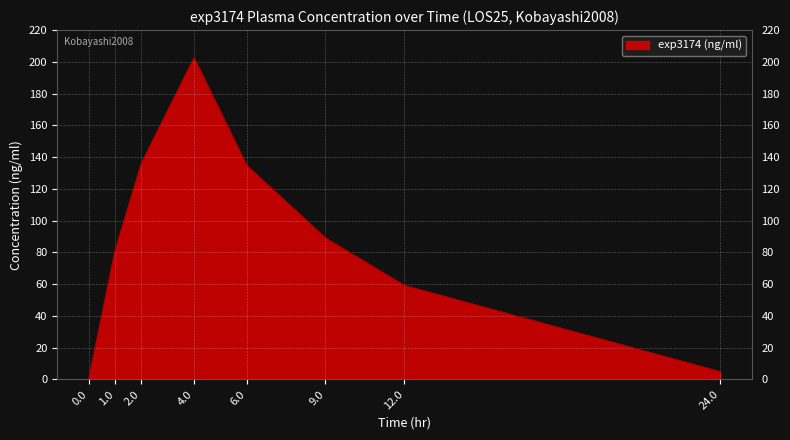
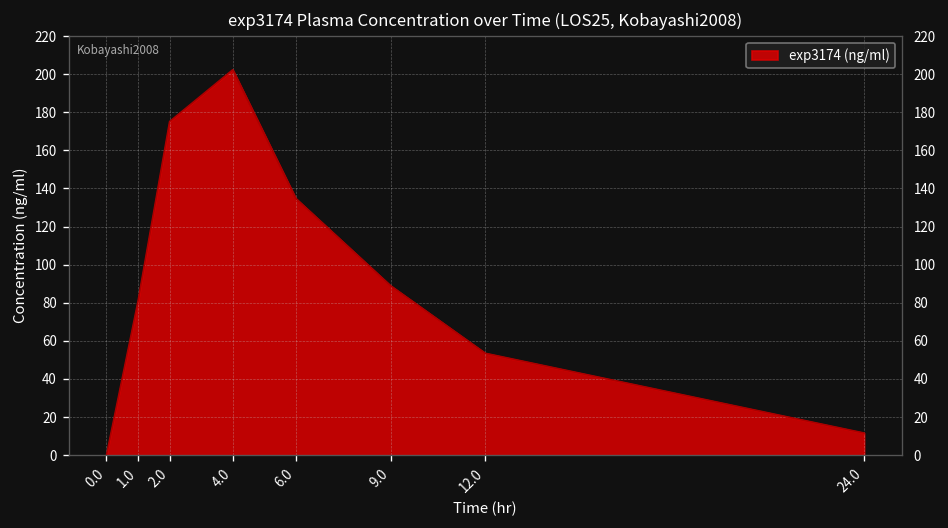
  {
    "0.0": 0,
    "1.0": 81,
-   "2.0": 136,
+   "2.0": 175,
    "4.0": 202,
    "6.0": 135,
    "9.0": 89,
-   "12.0": 59,
-   "24.0": 5
+   "12.0": 53,
+   "24.0": 12
  }
